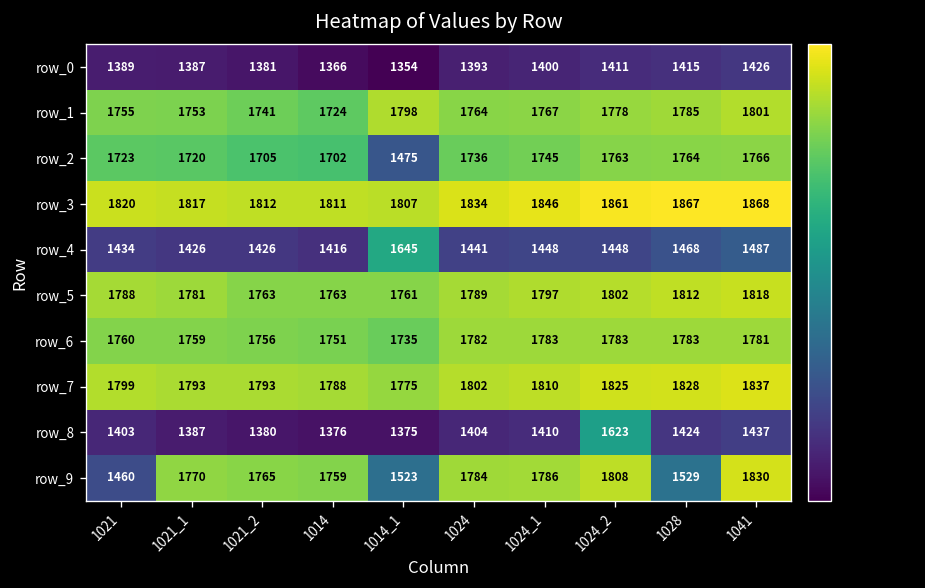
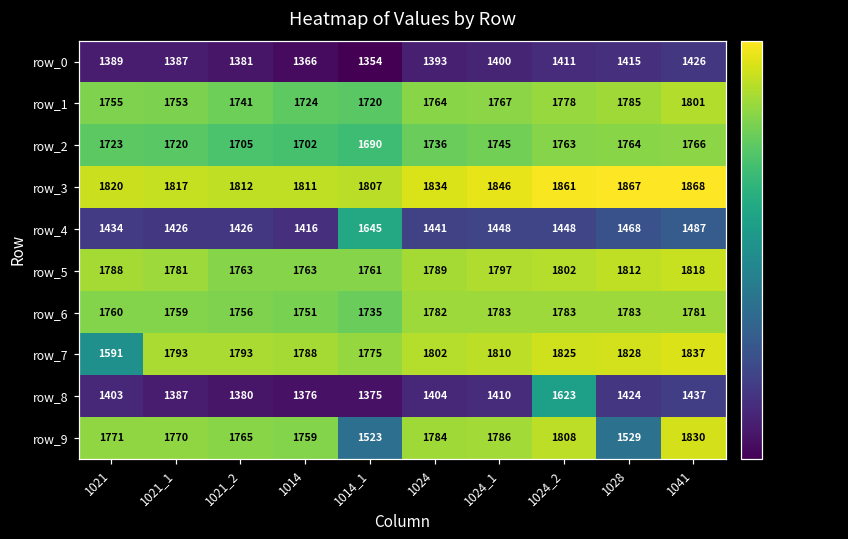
  {
    "row_0": {
      "1021": 1389,
      "1021_1": 1387,
      "1021_2": 1381,
      "1014": 1366,
      "1014_1": 1354,
      "1024": 1393,
      "1024_1": 1400,
      "1024_2": 1411,
      "1028": 1415,
      "1041": 1426
    },
    "row_1": {
      "1021": 1755,
      "1021_1": 1753,
      "1021_2": 1741,
      "1014": 1724,
-     "1014_1": 1798,
+     "1014_1": 1720,
      "1024": 1764,
      "1024_1": 1767,
      "1024_2": 1778,
      "1028": 1785,
      "1041": 1801
    },
    "row_2": {
      "1021": 1723,
      "1021_1": 1720,
      "1021_2": 1705,
      "1014": 1702,
-     "1014_1": 1475,
+     "1014_1": 1690,
      "1024": 1736,
      "1024_1": 1745,
      "1024_2": 1763,
      "1028": 1764,
      "1041": 1766
    },
    "row_3": {
      "1021": 1820,
      "1021_1": 1817,
      "1021_2": 1812,
      "1014": 1811,
      "1014_1": 1807,
      "1024": 1834,
      "1024_1": 1846,
      "1024_2": 1861,
      "1028": 1867,
      "1041": 1868
    },
    "row_4": {
      "1021": 1434,
      "1021_1": 1426,
      "1021_2": 1426,
      "1014": 1416,
      "1014_1": 1645,
      "1024": 1441,
      "1024_1": 1448,
      "1024_2": 1448,
      "1028": 1468,
      "1041": 1487
    },
    "row_5": {
      "1021": 1788,
      "1021_1": 1781,
      "1021_2": 1763,
      "1014": 1763,
      "1014_1": 1761,
      "1024": 1789,
      "1024_1": 1797,
      "1024_2": 1802,
      "1028": 1812,
      "1041": 1818
    },
    "row_6": {
      "1021": 1760,
      "1021_1": 1759,
      "1021_2": 1756,
      "1014": 1751,
      "1014_1": 1735,
      "1024": 1782,
      "1024_1": 1783,
      "1024_2": 1783,
      "1028": 1783,
      "1041": 1781
    },
    "row_7": {
-     "1021": 1799,
+     "1021": 1591,
      "1021_1": 1793,
      "1021_2": 1793,
      "1014": 1788,
      "1014_1": 1775,
      "1024": 1802,
      "1024_1": 1810,
      "1024_2": 1825,
      "1028": 1828,
      "1041": 1837
    },
    "row_8": {
      "1021": 1403,
      "1021_1": 1387,
      "1021_2": 1380,
      "1014": 1376,
      "1014_1": 1375,
      "1024": 1404,
      "1024_1": 1410,
      "1024_2": 1623,
      "1028": 1424,
      "1041": 1437
    },
    "row_9": {
-     "1021": 1460,
+     "1021": 1771,
      "1021_1": 1770,
      "1021_2": 1765,
      "1014": 1759,
      "1014_1": 1523,
      "1024": 1784,
      "1024_1": 1786,
      "1024_2": 1808,
      "1028": 1529,
      "1041": 1830
    }
  }
